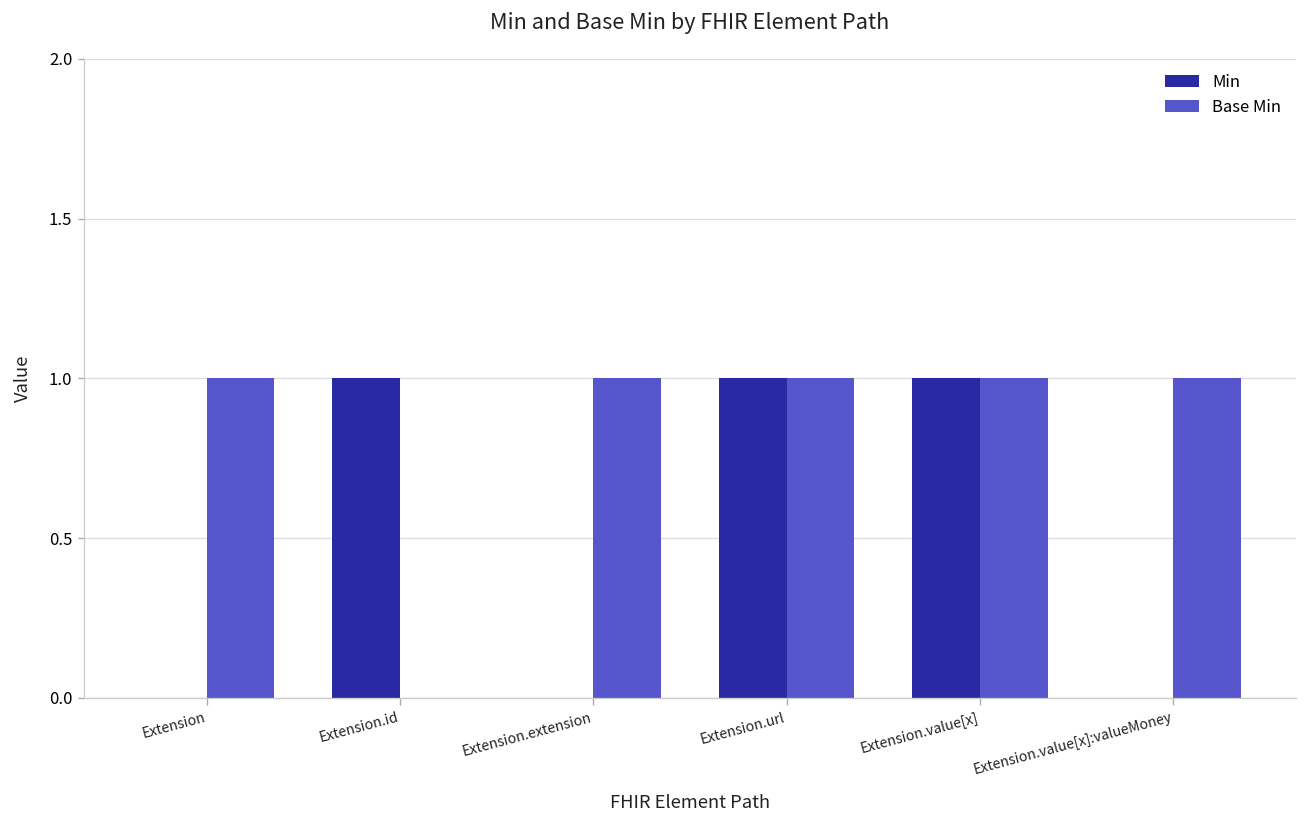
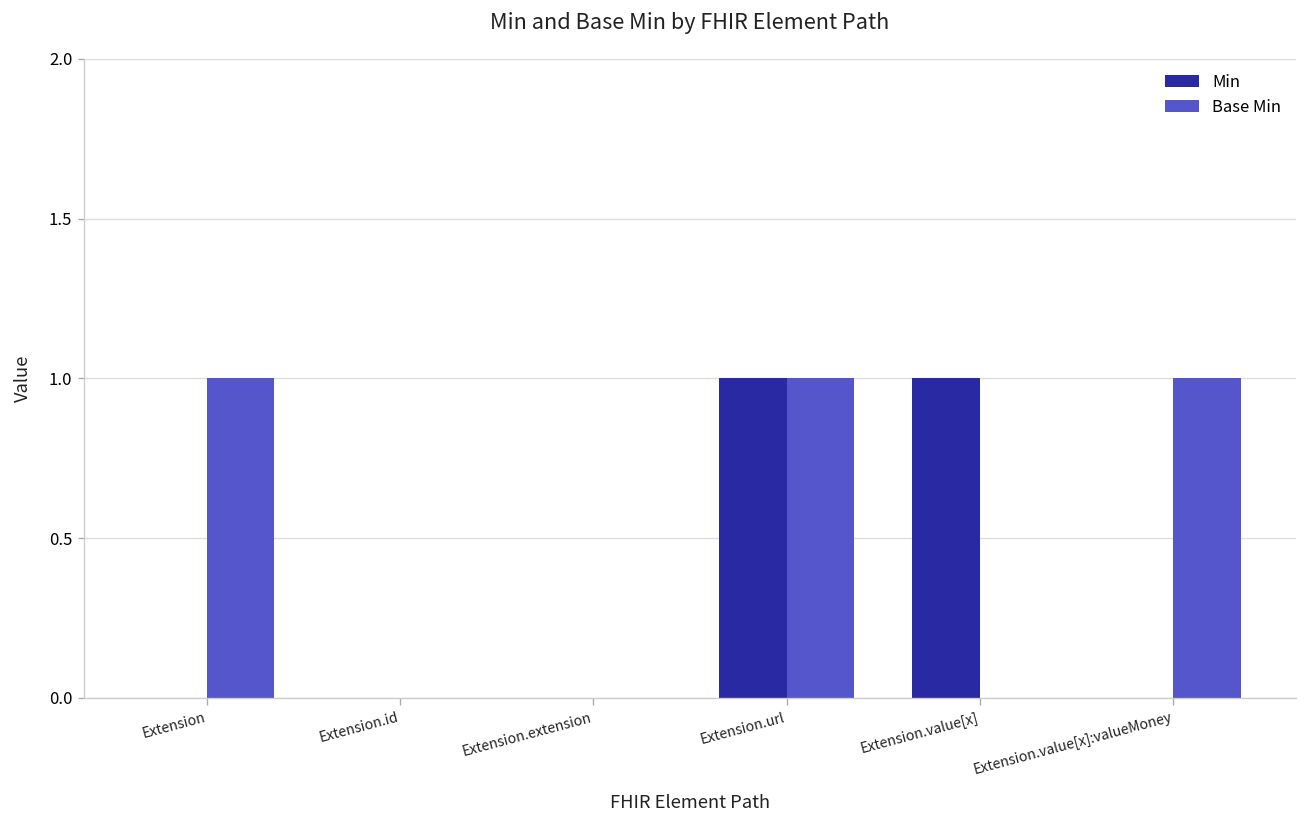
  {
    "Min": {
      "Extension": 0,
-     "Extension.id": 1,
+     "Extension.id": 0,
      "Extension.extension": 0,
      "Extension.url": 1,
      "Extension.value[x]": 1,
      "Extension.value[x]:valueMoney": 0
    },
    "Base Min": {
      "Extension": 1,
      "Extension.id": 0,
-     "Extension.extension": 1,
+     "Extension.extension": 0,
      "Extension.url": 1,
-     "Extension.value[x]": 1,
+     "Extension.value[x]": 0,
      "Extension.value[x]:valueMoney": 1
    }
  }
